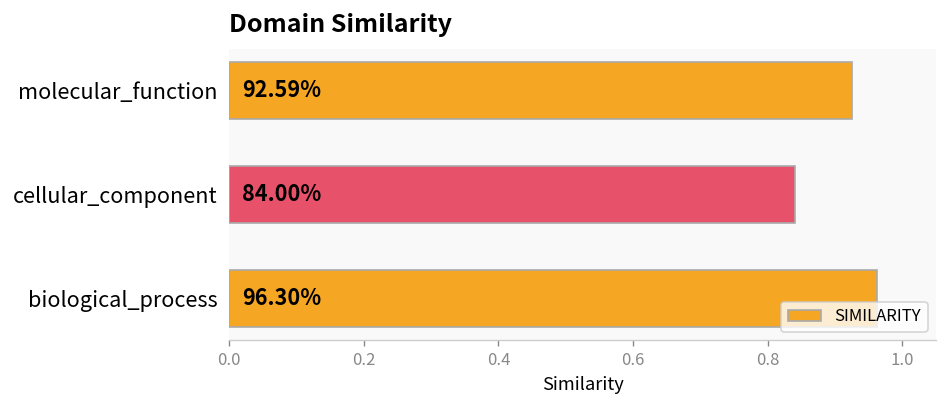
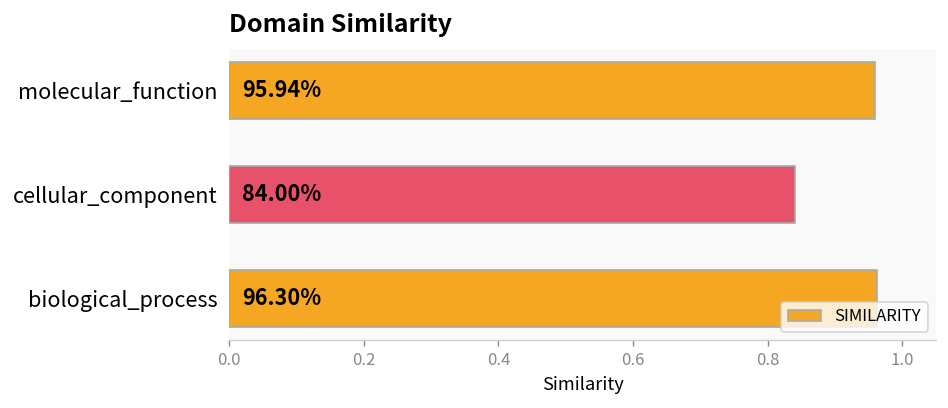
  {
-   "molecular_function": "92.59%",
+   "molecular_function": "95.94%",
    "cellular_component": "84.00%",
    "biological_process": "96.30%"
  }
